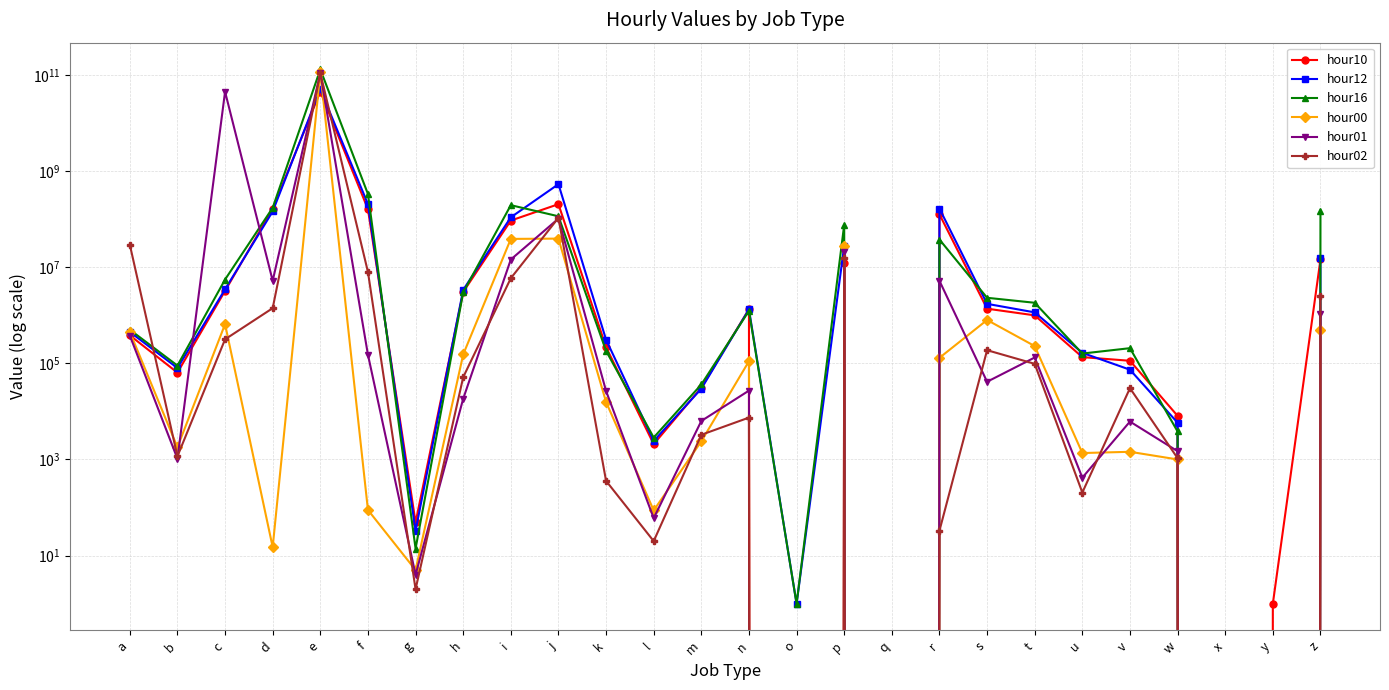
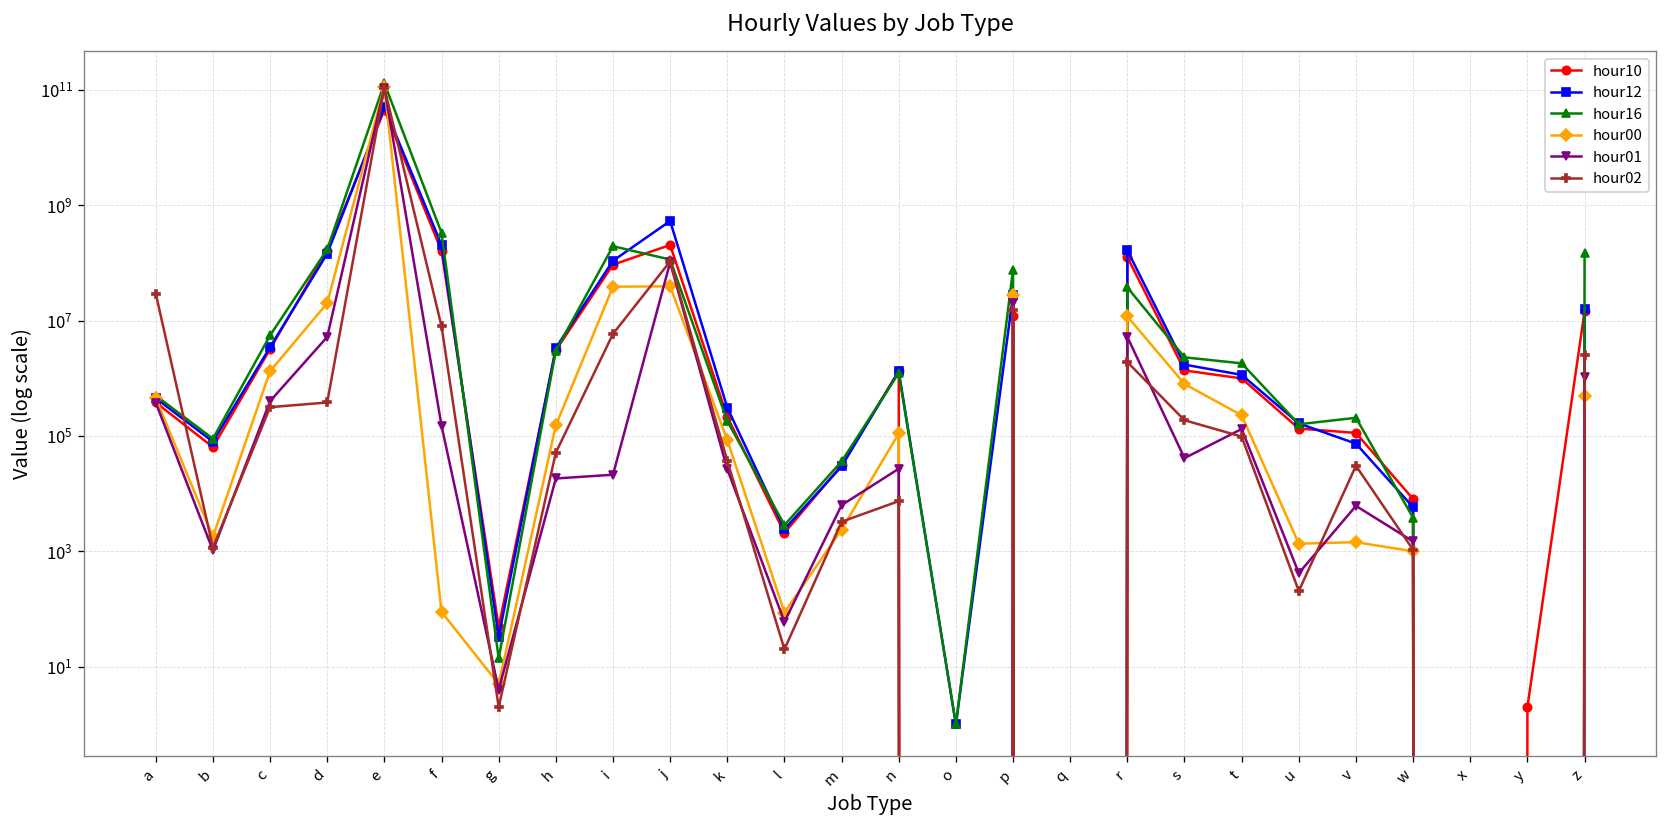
  {
    "hour10": {
      "b": 60000,
      "f": 160000000,
      "g": 50,
      "i": 90000000,
      "j": 200000000,
      "k": 200000,
      "l": 2100,
      "p": 12000000,
      "r": 130000000,
      "s": 1400000,
      "t": 1000000,
      "u": 130000,
      "v": 110000,
      "w": 8000,
-     "y": 1
+     "y": 2
    },
    "hour12": {
      "d": 140000000,
      "f": 200000000,
      "g": 30,
      "i": 110000000,
      "j": 500000000,
      "k": 300000,
      "l": 2000,
      "r": 160000000,
      "s": 1700000,
      "t": 1100000,
      "v": 70000,
      "w": 6000
    },
    "hour16": {
      "c": 6000000,
      "e": 130000000000,
      "f": 300000000,
      "g": 14,
      "i": 190000000,
      "k": 180000,
      "l": 3000,
      "m": 40000,
      "p": 80000000,
      "r": 40000000,
      "s": 2000000,
      "t": 1800000,
      "v": 210000,
      "w": 4000,
      "z": 150000000
    },
    "hour00": {
      "b": 1800,
-     "c": 700000,
-     "d": 15,
+     "c": 1300000,
+     "d": 20000000,
      "f": 90,
      "g": 5,
      "h": 150000,
      "i": 40000000,
      "j": 40000000,
-     "k": 16000,
+     "k": 80000,
      "l": 90,
      "m": 2000,
      "n": 110000,
-     "r": 130000,
+     "r": 12000000,
      "s": 800000,
      "t": 200000,
      "u": 1400,
      "v": 1400,
      "z": 500000
    },
    "hour01": {
-     "c": 40000000000,
+     "c": 400000,
      "d": 5000000,
      "f": 150000,
      "g": 4,
      "h": 18000,
-     "i": 14000000,
+     "i": 20000,
      "k": 30000,
      "l": 60,
      "m": 6000,
      "n": 30000,
      "p": 20000000,
      "r": 5000000,
      "s": 40000,
      "t": 130000,
      "u": 400,
      "v": 6000,
      "w": 1500,
      "z": 1100000
    },
    "hour02": {
      "a": 30000000,
      "c": 300000,
-     "d": 1400000,
+     "d": 400000,
      "f": 8000000,
      "g": 2,
      "h": 50000,
      "i": 6000000,
-     "k": 400,
+     "k": 40000,
      "l": 20,
      "m": 3000,
      "n": 7000,
      "p": 16000000,
-     "r": 30,
+     "r": 1900000,
      "s": 190000,
      "t": 100000,
      "u": 210,
      "v": 30000,
      "z": 3000000
    }
  }
